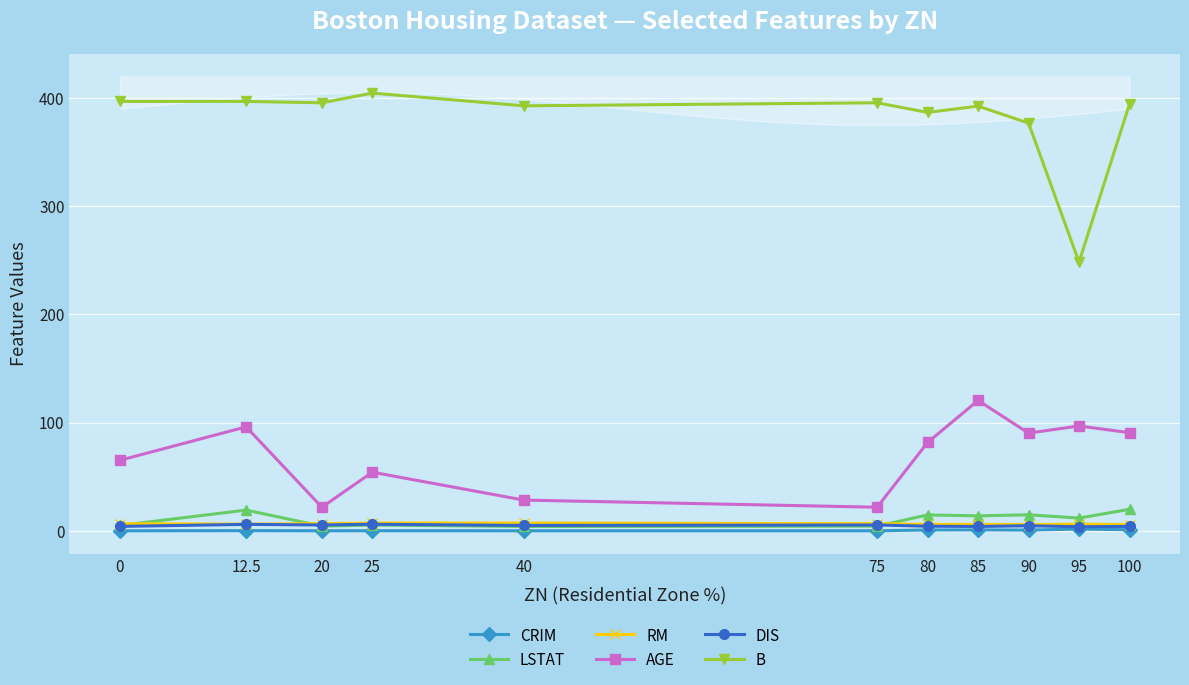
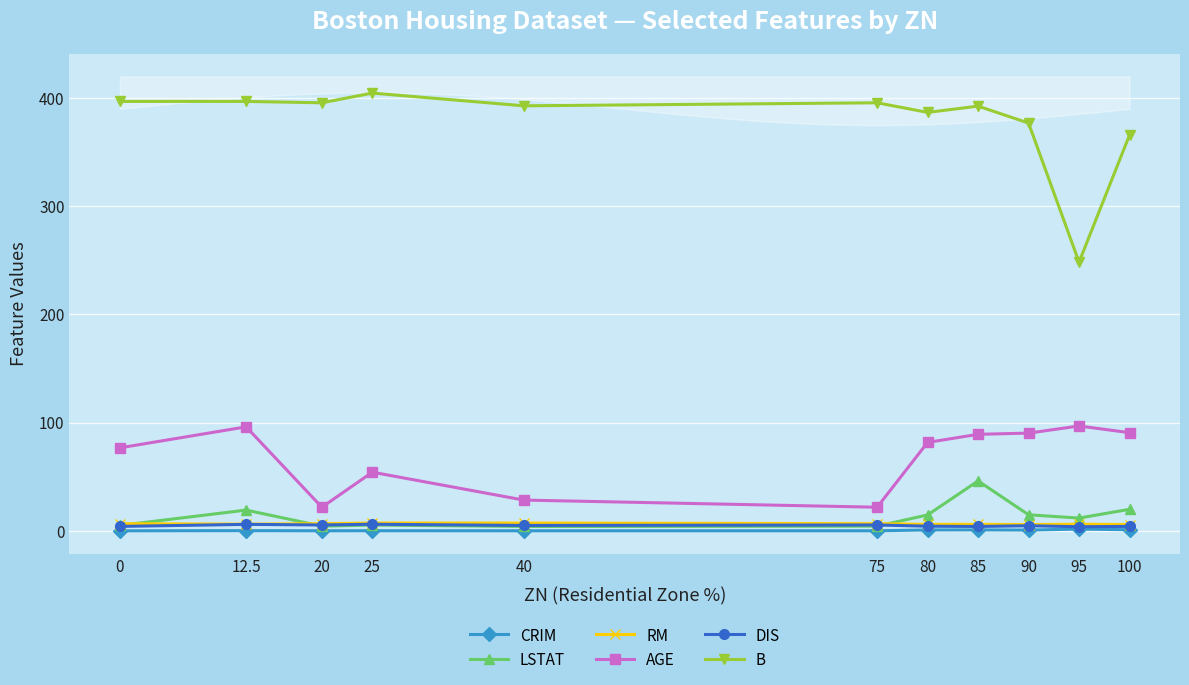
  {
    "LSTAT": {
      "12.5": 19,
      "80": 15,
-     "85": 14,
+     "85": 46,
      "90": 15,
      "95": 12,
      "100": 20
    },
    "AGE": {
-     "0": 65,
+     "0": 77,
      "12.5": 96,
      "20": 22,
      "25": 54,
      "40": 28,
      "75": 22,
      "80": 82,
-     "85": 121,
+     "85": 89,
      "90": 90,
      "95": 97,
      "100": 91
    },
    "B": {
      "0": 397,
      "12.5": 397,
      "20": 396,
      "25": 405,
      "40": 393,
      "75": 396,
      "80": 387,
      "85": 393,
      "90": 377,
      "95": 248,
-     "100": 395
+     "100": 366
    }
  }
